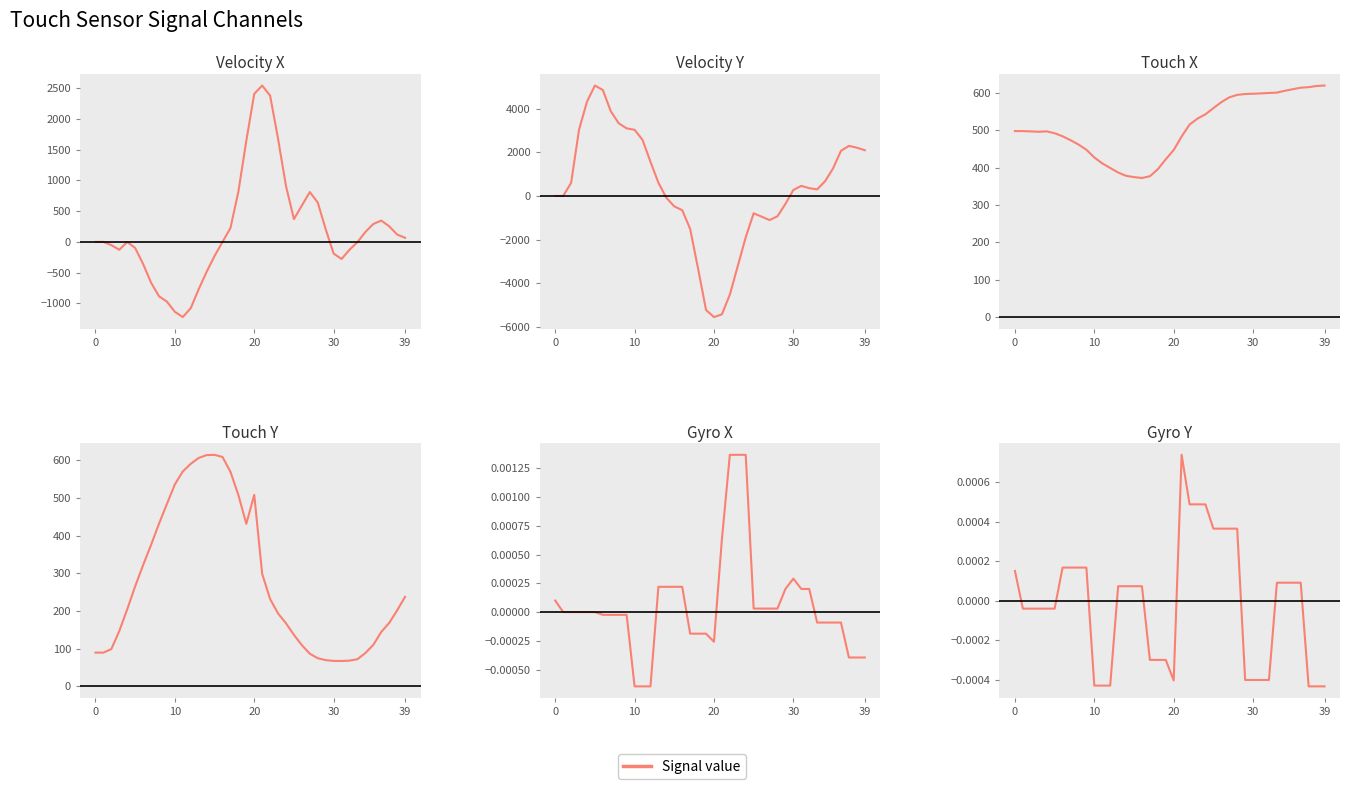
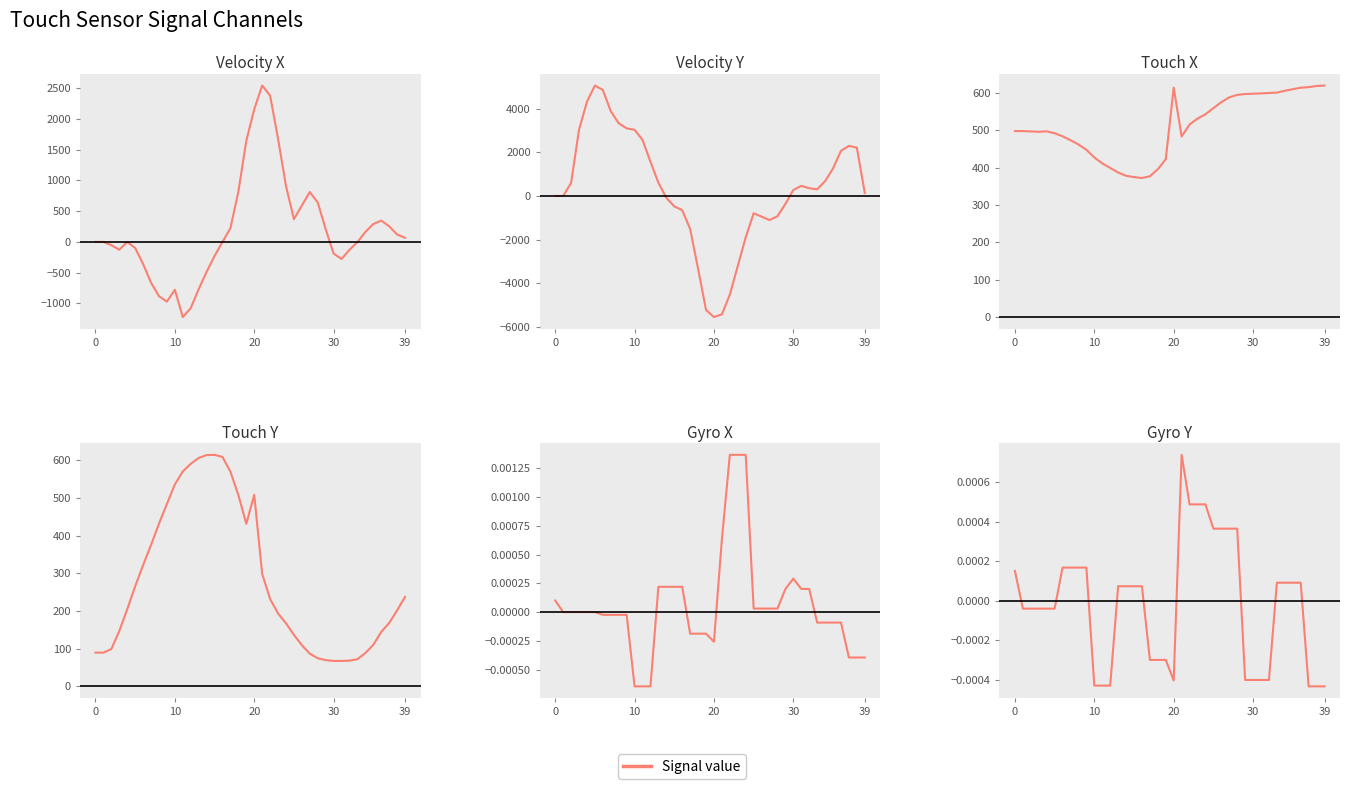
  {
    "Velocity X": {
      "0": 0,
-     "10": -1100,
-     "20": 2400,
+     "10": -800,
+     "20": 2200,
      "30": -200,
      "39": 100
    },
    "Velocity Y": {
      "0": 0,
      "10": 3000,
      "20": -5500,
      "30": 300,
-     "39": 2100
+     "39": 100
    },
    "Touch X": {
      "0": 500,
      "10": 430,
-     "20": 450,
+     "20": 610,
      "30": 600,
      "39": 620
    },
    "Touch Y": {
      "0": 90,
      "10": 540,
      "20": 510,
      "30": 70,
      "39": 240
    },
    "Gyro X": {
      "0": 0.00010,
      "10": -0.00065,
      "20": -0.00026,
      "30": 0.00029,
      "39": -0.00039
    },
    "Gyro Y": {
      "0": 0.00015,
      "10": -0.00043,
      "20": -0.00040,
      "30": -0.00040,
      "39": -0.00043
    }
  }
